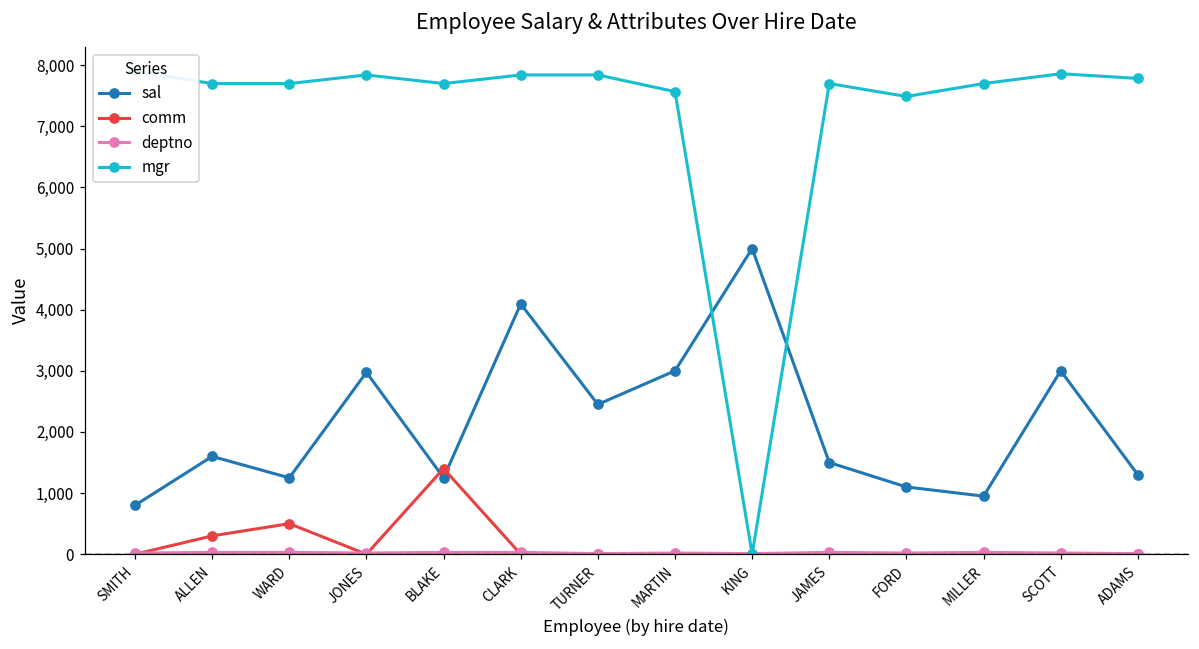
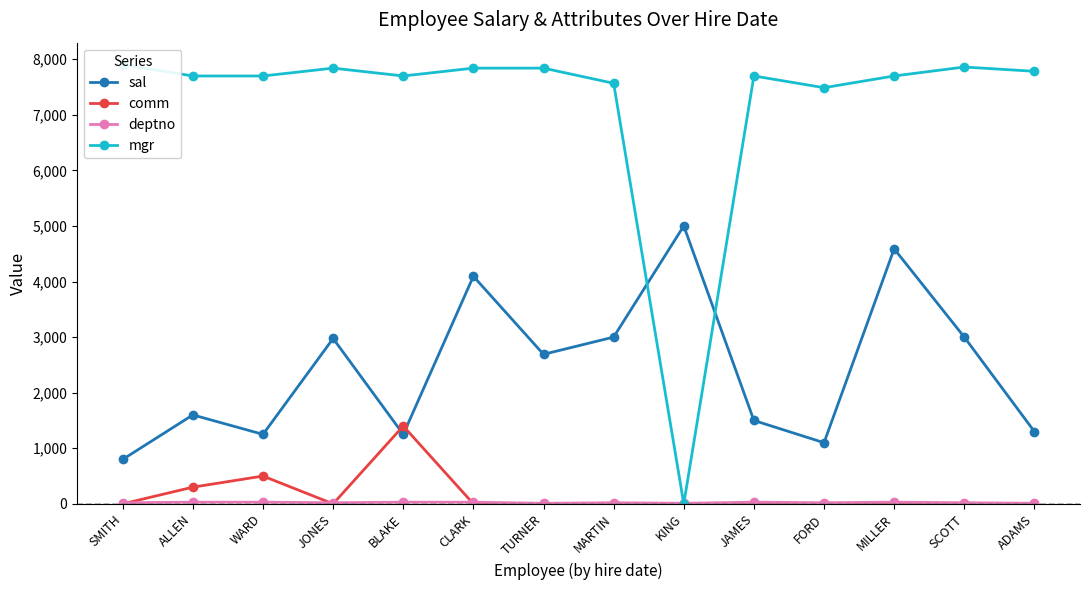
  {
    "sal": {
      "SMITH": "800",
      "ALLEN": "1,600",
      "WARD": "1,300",
      "JONES": "3,000",
      "BLAKE": "1,300",
      "CLARK": "4,100",
-     "TURNER": "2,500",
+     "TURNER": "2,700",
      "MARTIN": "3,000",
      "KING": "5,000",
      "JAMES": "1,500",
      "FORD": "1,100",
-     "MILLER": "1,000",
+     "MILLER": "4,600",
      "SCOTT": "3,000",
      "ADAMS": "1,300"
    },
    "comm": {
      "ALLEN": "300",
      "WARD": "500",
      "BLAKE": "1,400"
    },
    "deptno": {
      "ALLEN": "0",
      "WARD": "0",
      "BLAKE": "0"
    },
    "mgr": {
      "ALLEN": "7,700",
      "WARD": "7,700",
      "JONES": "7,800",
      "BLAKE": "7,700",
      "CLARK": "7,800",
      "TURNER": "7,800",
      "MARTIN": "7,600",
      "JAMES": "7,700",
      "FORD": "7,500",
      "MILLER": "7,700",
      "SCOTT": "7,900",
      "ADAMS": "7,800"
    }
  }
